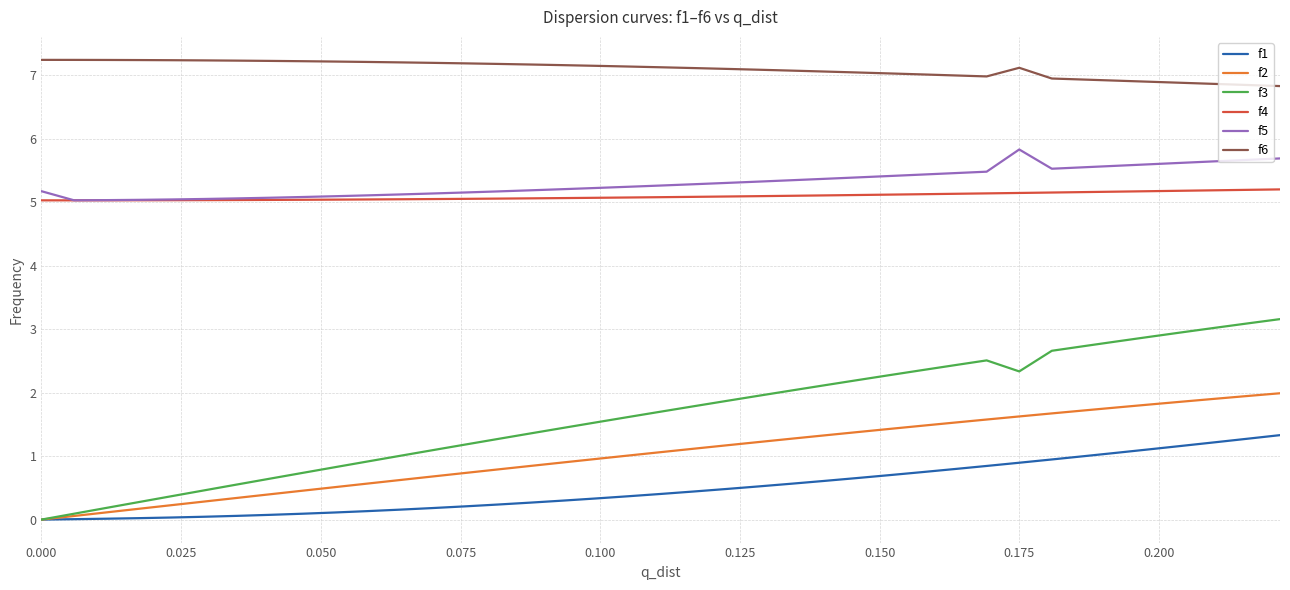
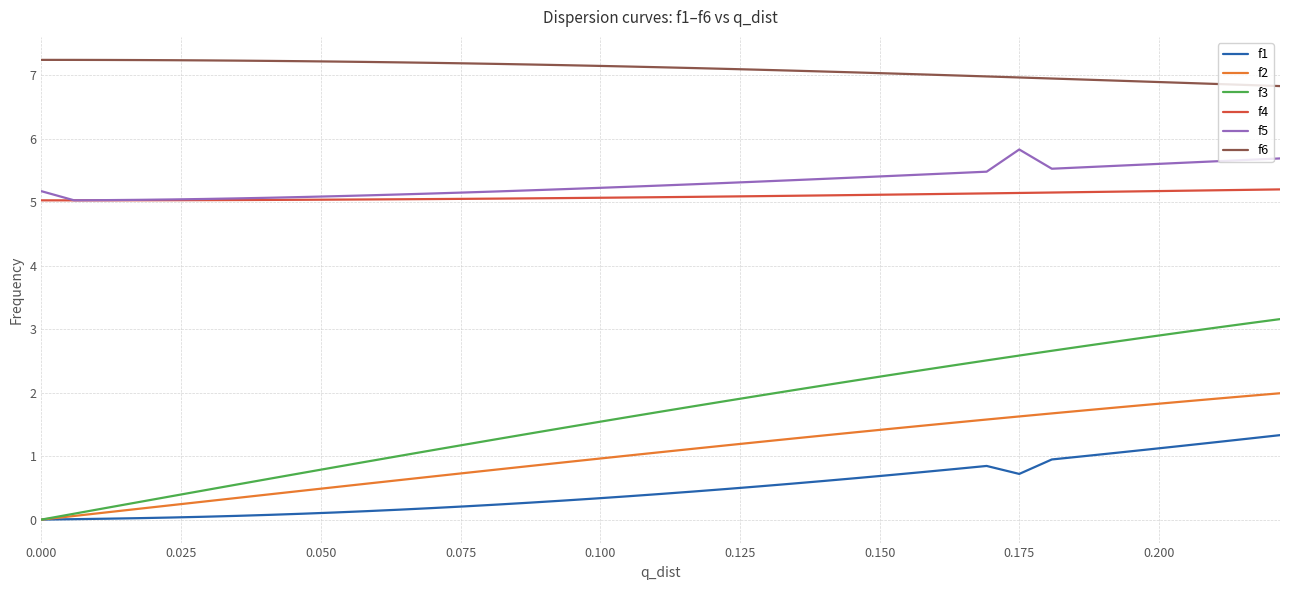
  {
    "f1": {
-     "0.175": 0.9
+     "0.175": 0.7
    },
    "f3": {
-     "0.175": 2.3
+     "0.175": 2.6
    },
    "f5": {
      "0.000": 5.2,
      "0.175": 5.8
    },
    "f6": {
      "0.000": 7.2,
-     "0.175": 7.1
+     "0.175": 7.0
    }
  }
